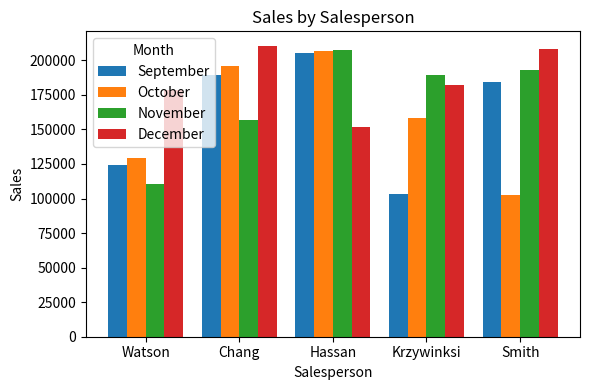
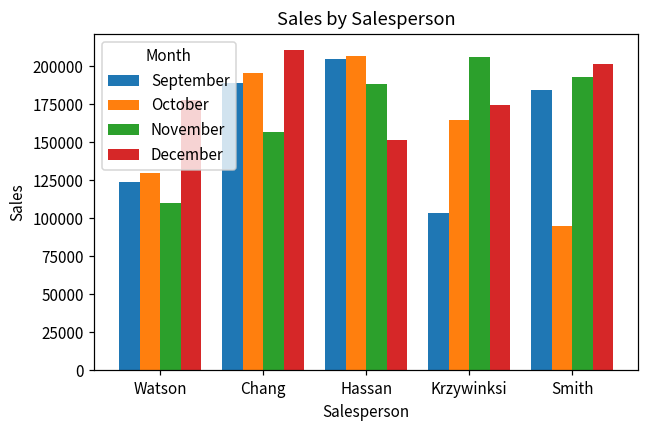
  {
    "September": {
      "Watson": 124000,
      "Hassan": 205000,
      "Krzywinksi": 103000,
      "Smith": 184000
    },
    "October": {
      "Watson": 130000,
      "Chang": 196000,
      "Hassan": 207000,
-     "Krzywinksi": 159000,
-     "Smith": 103000
+     "Krzywinksi": 165000,
+     "Smith": 95000
    },
    "November": {
      "Watson": 110000,
      "Chang": 157000,
-     "Hassan": 207000,
-     "Krzywinksi": 189000,
+     "Hassan": 188000,
+     "Krzywinksi": 206000,
      "Smith": 193000
    },
    "December": {
      "Chang": 210000,
      "Hassan": 152000,
-     "Krzywinksi": 182000,
-     "Smith": 208000
+     "Krzywinksi": 175000,
+     "Smith": 202000
    }
  }
